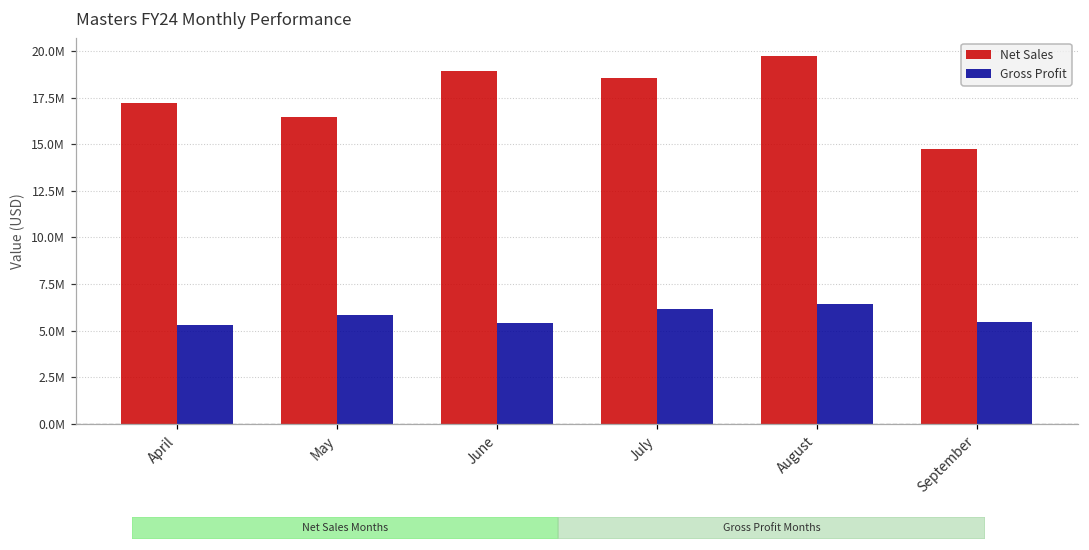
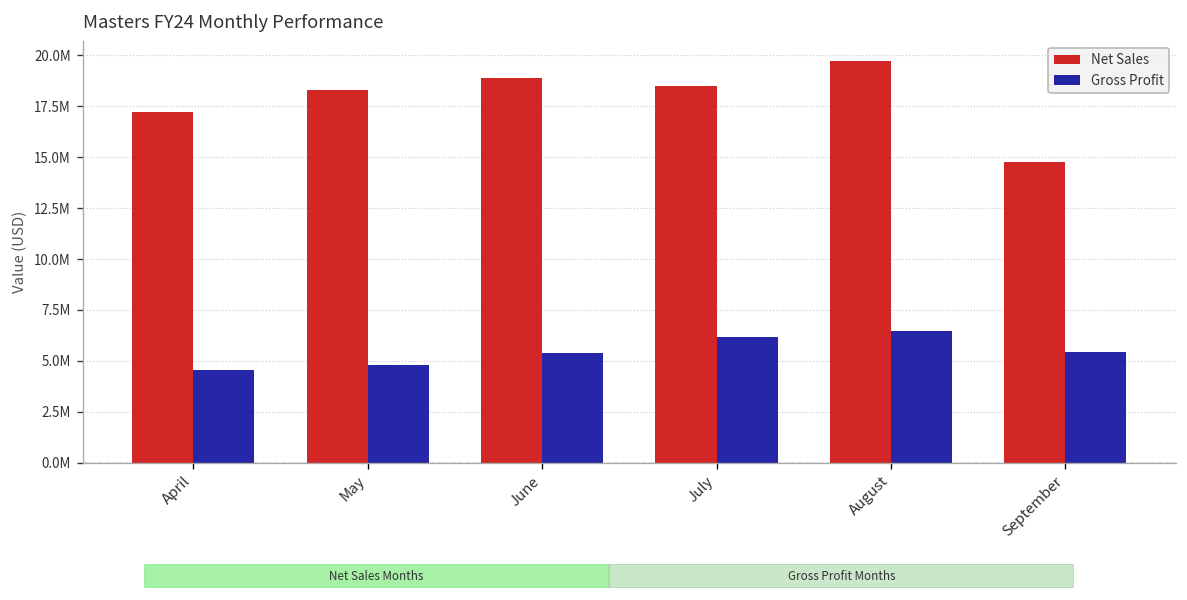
  {
    "Net Sales": {
      "April": 17200000,
-     "May": 16400000,
+     "May": 18300000,
      "June": 18900000,
      "July": 18500000,
      "August": 19700000,
      "September": 14800000
    },
    "Gross Profit": {
-     "April": 5300000,
-     "May": 5800000,
+     "April": 4500000,
+     "May": 4800000,
      "June": 5400000,
      "July": 6200000,
      "August": 6500000,
      "September": 5400000
    }
  }
